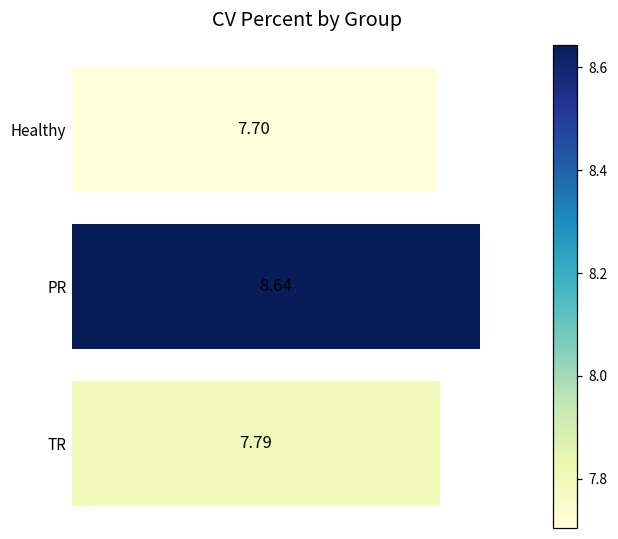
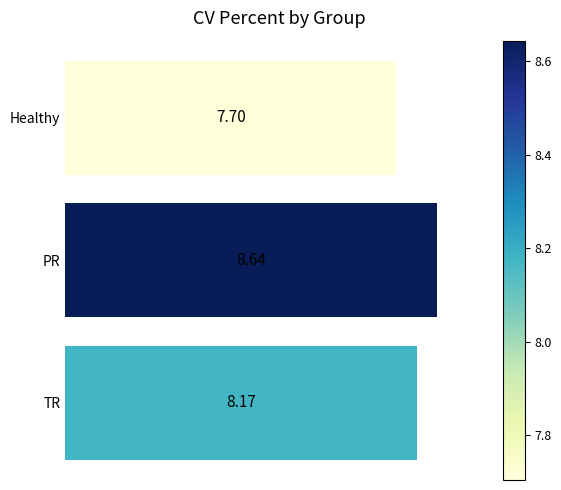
  {
    "Healthy": 7.70,
    "PR": 8.64,
-   "TR": 7.79
+   "TR": 8.17
  }
